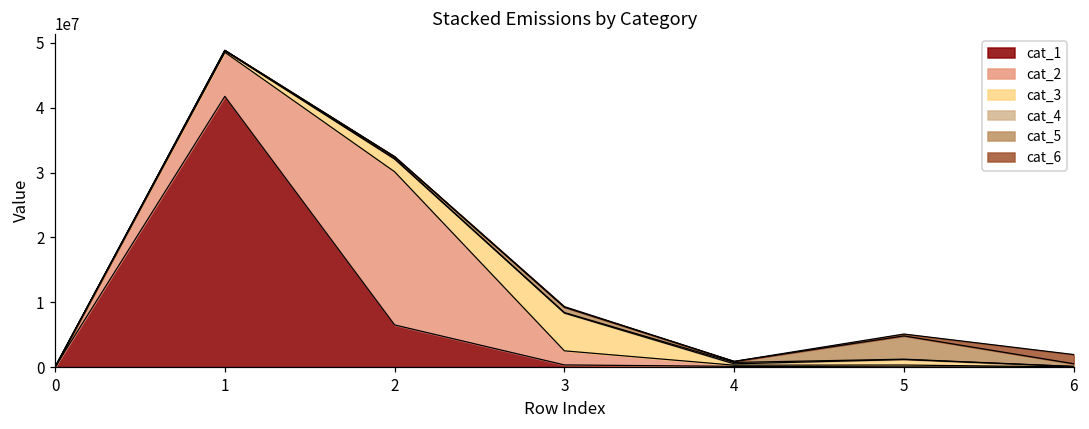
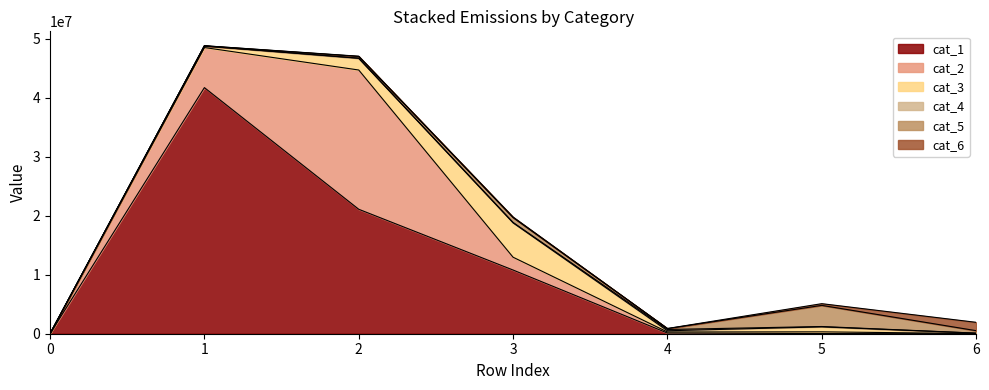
  {
    "cat_1": {
      "1": 42000000,
-     "2": 7000000,
-     "3": 0
+     "2": 21000000,
+     "3": 11000000
    },
    "cat_6": {
      "6": 1000000
    }
  }
